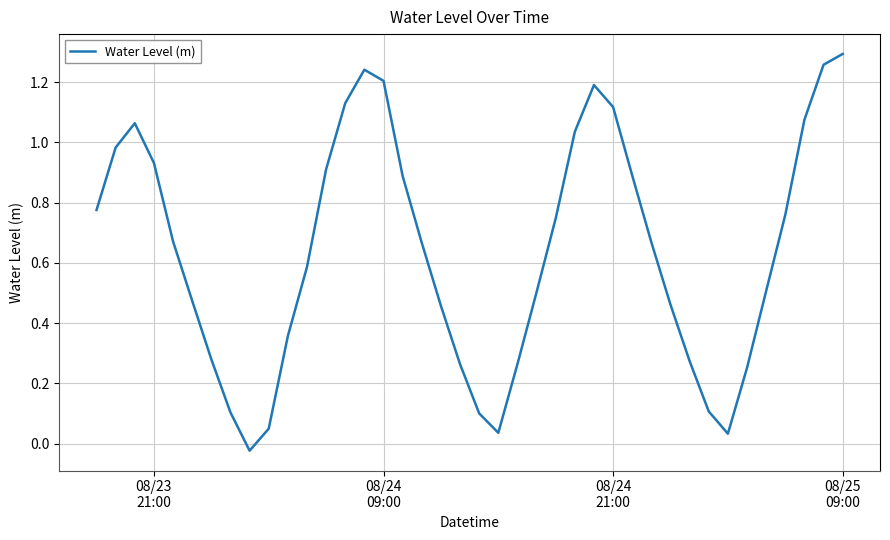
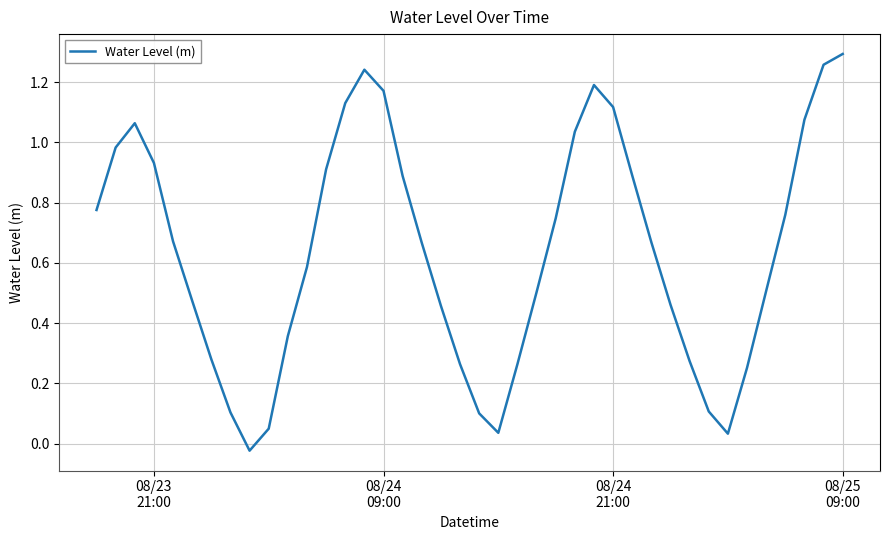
  {
    "08/23 21:00": 0.93,
-   "08/24 09:00": 1.20,
+   "08/24 09:00": 1.17,
    "08/24 21:00": 1.12,
    "08/25 09:00": 1.29
  }
